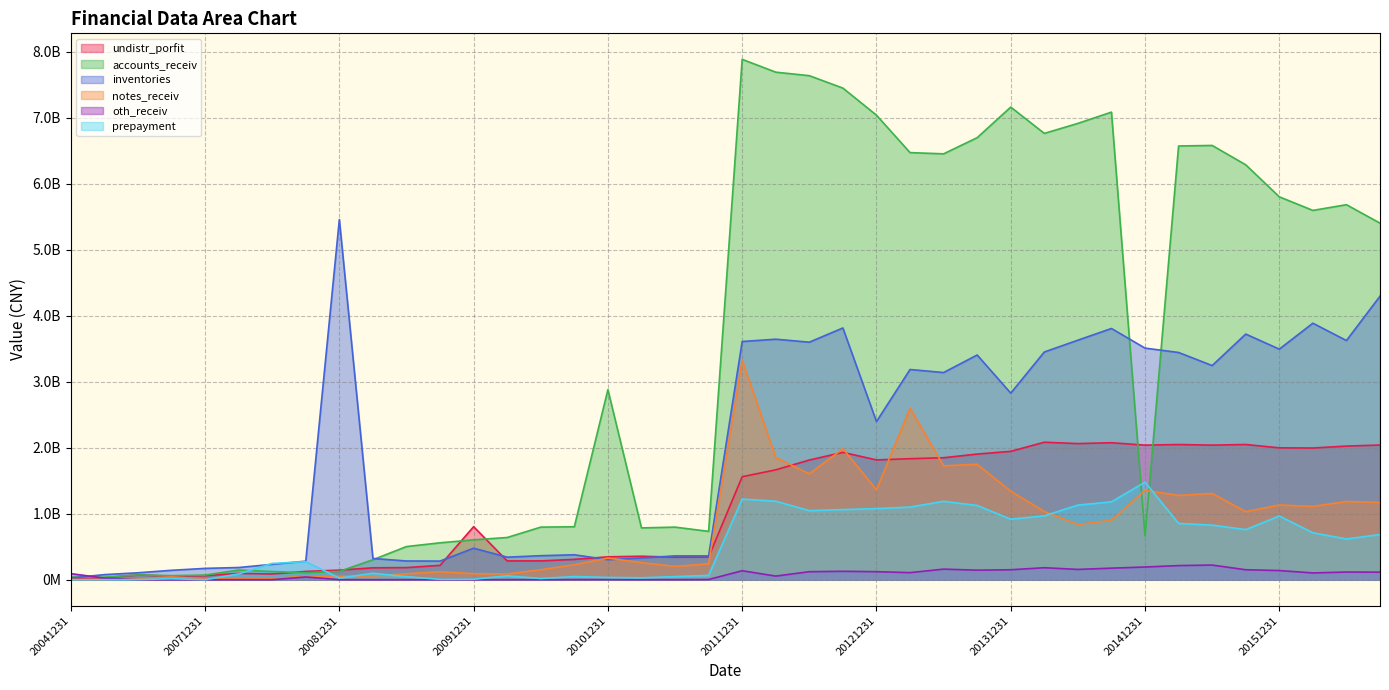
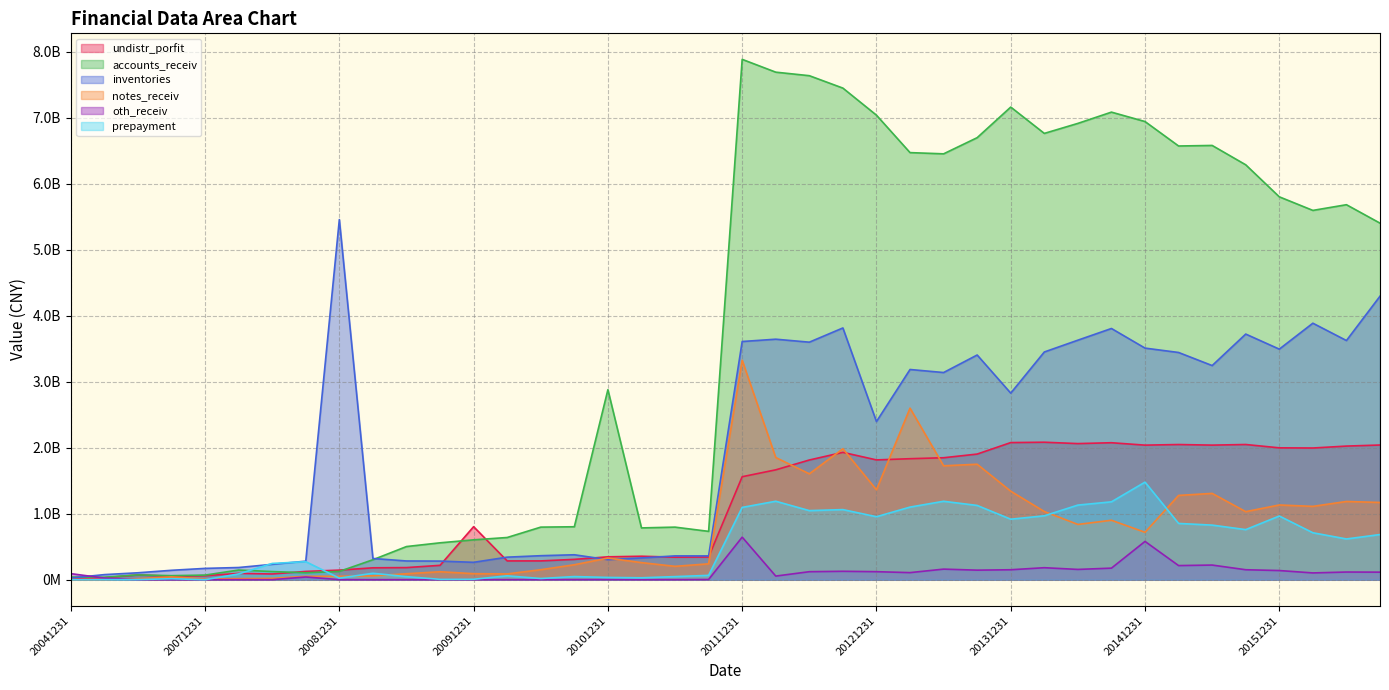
  {
    "undistr_porfit": {
      "20091231": 800000000,
      "20111231": 1600000000,
      "20121231": 1800000000,
-     "20131231": 1900000000,
+     "20131231": 2100000000,
      "20141231": 2000000000,
      "20151231": 2000000000
    },
    "accounts_receiv": {
      "20091231": 600000000,
      "20101231": 2900000000,
      "20111231": 7900000000,
      "20121231": 7000000000,
      "20131231": 7200000000,
-     "20141231": 700000000,
+     "20141231": 6900000000,
      "20151231": 5800000000
    },
    "inventories": {
      "20071231": 200000000,
      "20081231": 5500000000,
-     "20091231": 500000000,
+     "20091231": 300000000,
      "20111231": 3600000000,
      "20121231": 2400000000,
      "20131231": 2800000000,
      "20141231": 3500000000,
      "20151231": 3500000000
    },
    "notes_receiv": {
      "20091231": 100000000,
      "20111231": 3300000000,
      "20121231": 1400000000,
      "20131231": 1300000000,
-     "20141231": 1400000000,
+     "20141231": 700000000,
      "20151231": 1100000000
    },
    "oth_receiv": {
      "20041231": 100000000,
-     "20111231": 100000000,
+     "20111231": 600000000,
      "20121231": 100000000,
      "20131231": 200000000,
-     "20141231": 200000000,
+     "20141231": 600000000,
      "20151231": 100000000
    },
    "prepayment": {
-     "20111231": 1200000000,
-     "20121231": 1100000000,
+     "20111231": 1100000000,
+     "20121231": 1000000000,
      "20131231": 900000000,
      "20141231": 1500000000,
      "20151231": 1000000000
    }
  }
